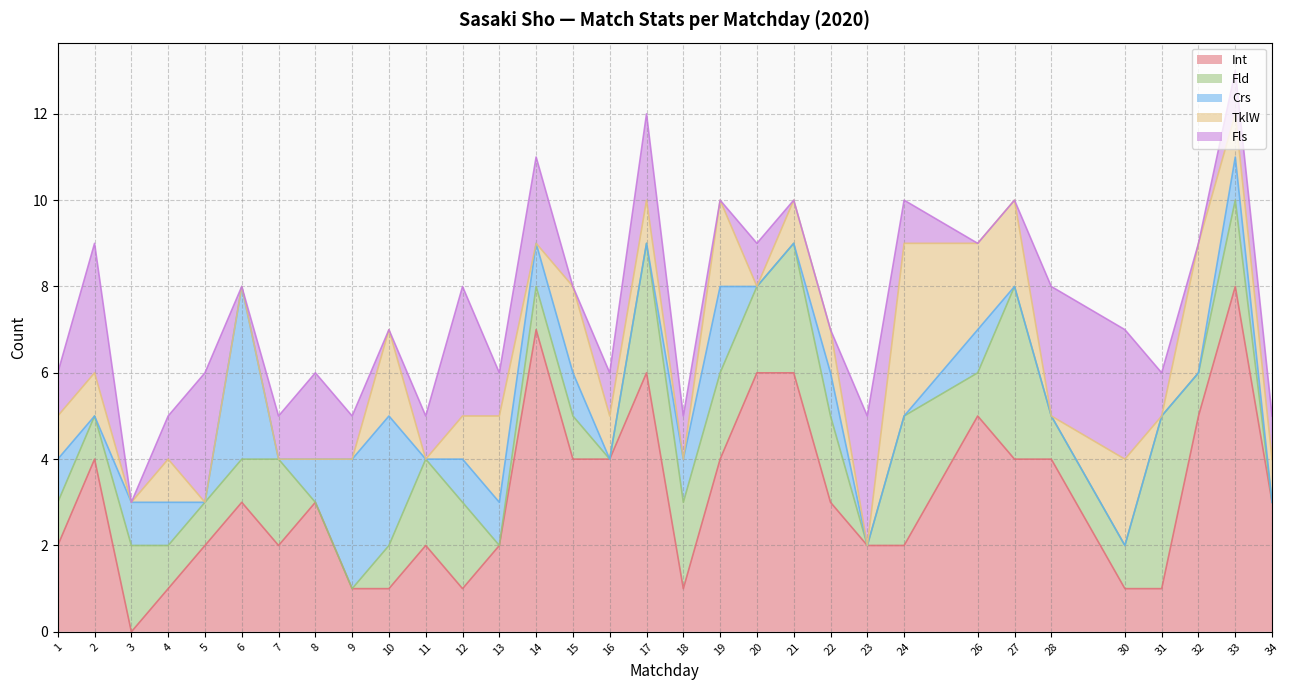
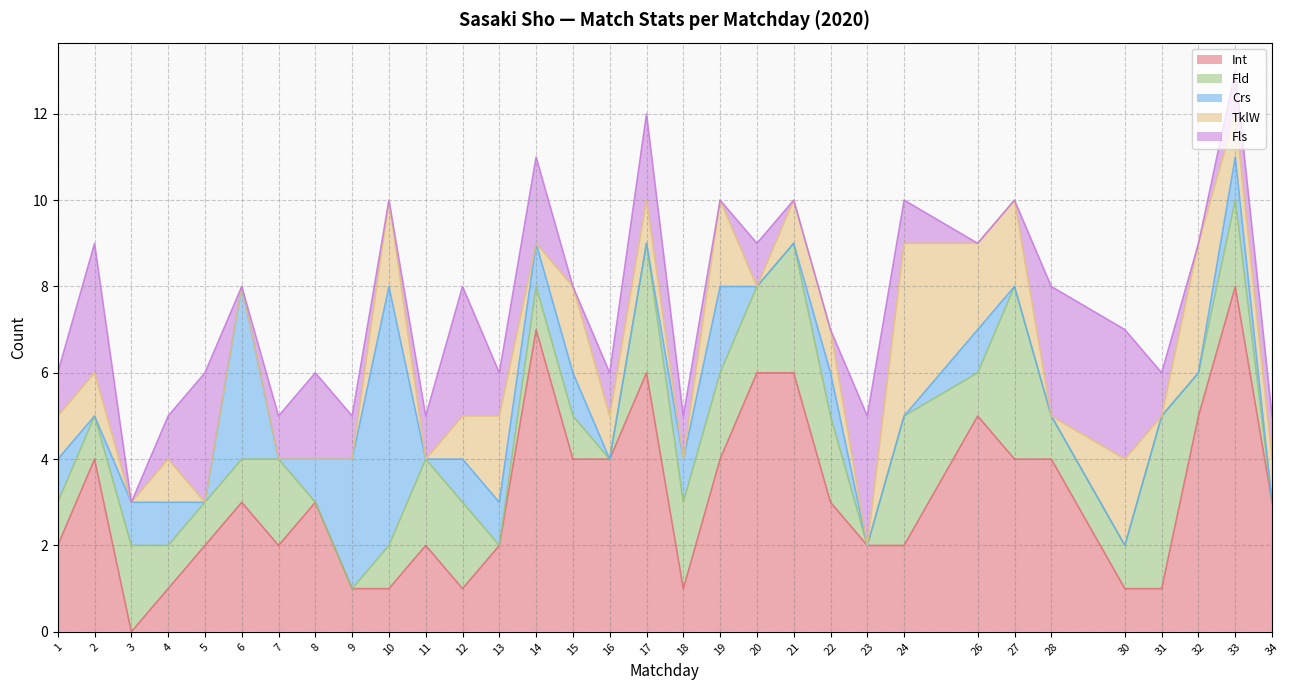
  {
    "Int": {
      "1": 2,
      "2": 4,
      "3": 0,
      "4": 1,
      "5": 2,
      "6": 3,
      "7": 2,
      "10": 1,
      "11": 2,
      "12": 1,
      "14": 7,
      "15": 4,
      "17": 6,
      "18": 1,
      "19": 4,
      "20": 6,
      "21": 6,
      "22": 3,
      "24": 2,
      "26": 5,
      "27": 4,
      "28": 4,
      "30": 1,
      "31": 1,
      "32": 5,
      "33": 8
    },
    "Fld": {
      "1": 3,
      "3": 2,
      "4": 2,
      "6": 4,
      "10": 2,
      "12": 3,
      "14": 8,
      "15": 5,
      "18": 3,
      "19": 6,
      "22": 5,
      "26": 6,
      "33": 10
    },
    "Crs": {
      "1": 4,
      "4": 3,
-     "10": 3,
+     "10": 6,
      "12": 4,
      "13": 3,
      "15": 6,
      "19": 8,
      "22": 6,
      "26": 7,
      "33": 11
    },
    "TklW": {
      "1": 5,
      "2": 6,
      "4": 4,
      "12": 5,
      "13": 5,
      "16": 5,
      "17": 10,
      "24": 9,
      "30": 4,
      "34": 4
    },
    "Fls": {
      "1": 6,
      "2": 9,
      "4": 5,
      "5": 6,
      "7": 5,
      "8": 6,
      "9": 5,
      "11": 5,
      "12": 8,
      "13": 6,
      "14": 11,
      "16": 6,
      "17": 12,
      "18": 5,
      "20": 9,
      "23": 5,
      "24": 10,
      "28": 8,
      "30": 7,
      "31": 6,
      "34": 5
    }
  }
